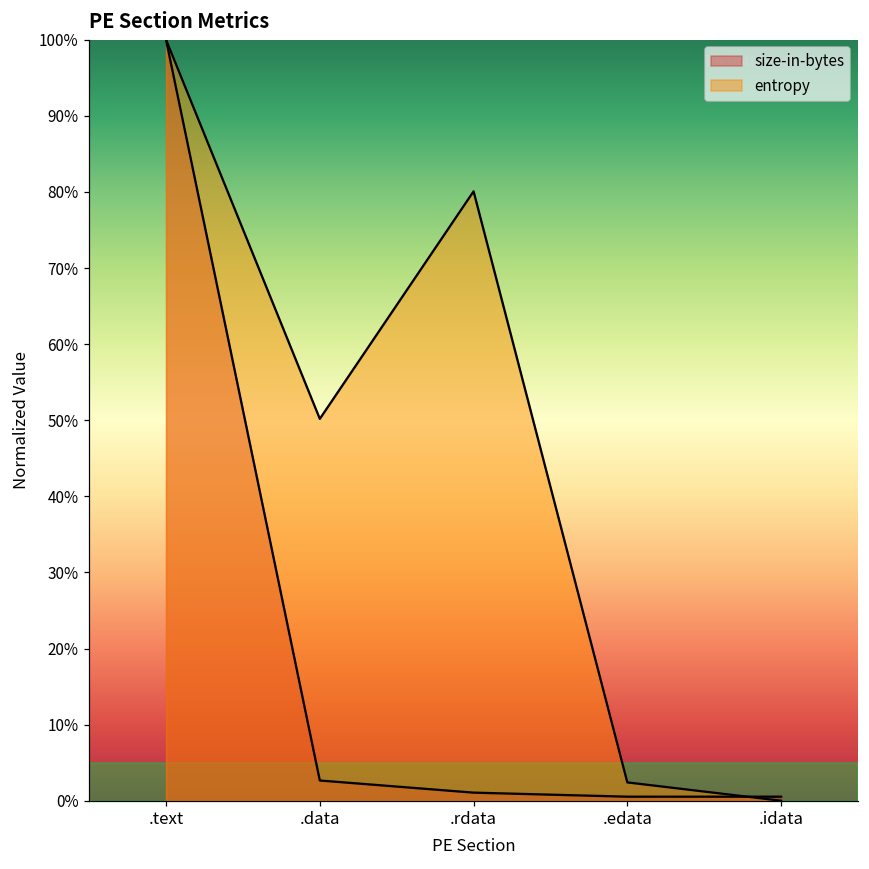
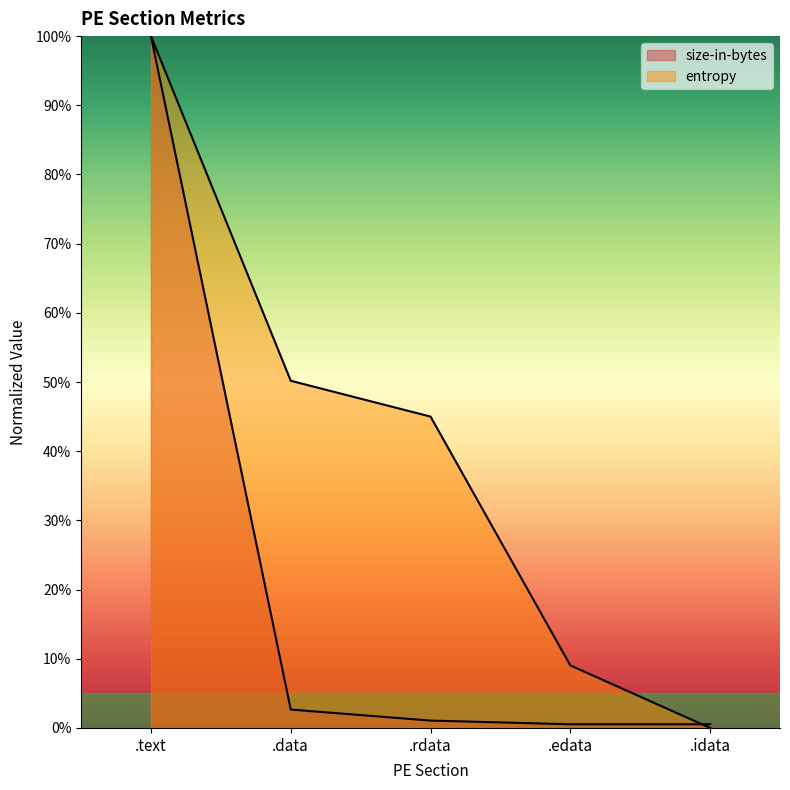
  {
    "size-in-bytes": {
      ".data": "3%",
      ".rdata": "1%",
      ".edata": "1%",
      ".idata": "1%"
    },
    "entropy": {
      ".data": "50%",
-     ".rdata": "80%",
-     ".edata": "2%",
+     ".rdata": "45%",
+     ".edata": "9%",
      ".idata": "0%"
    }
  }
